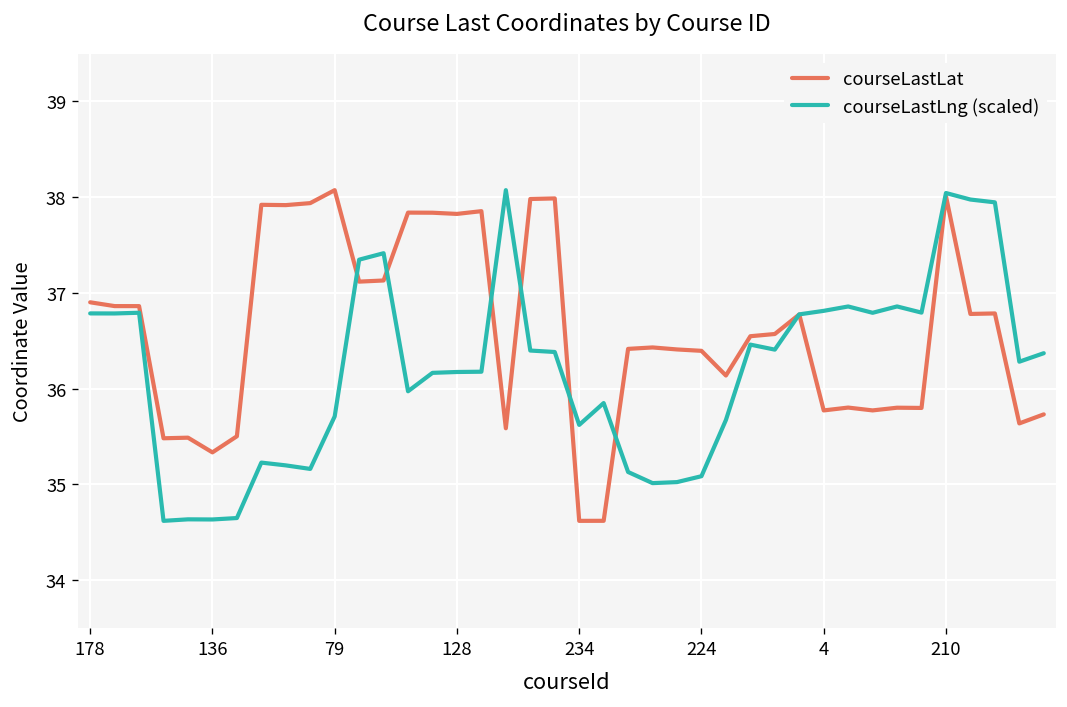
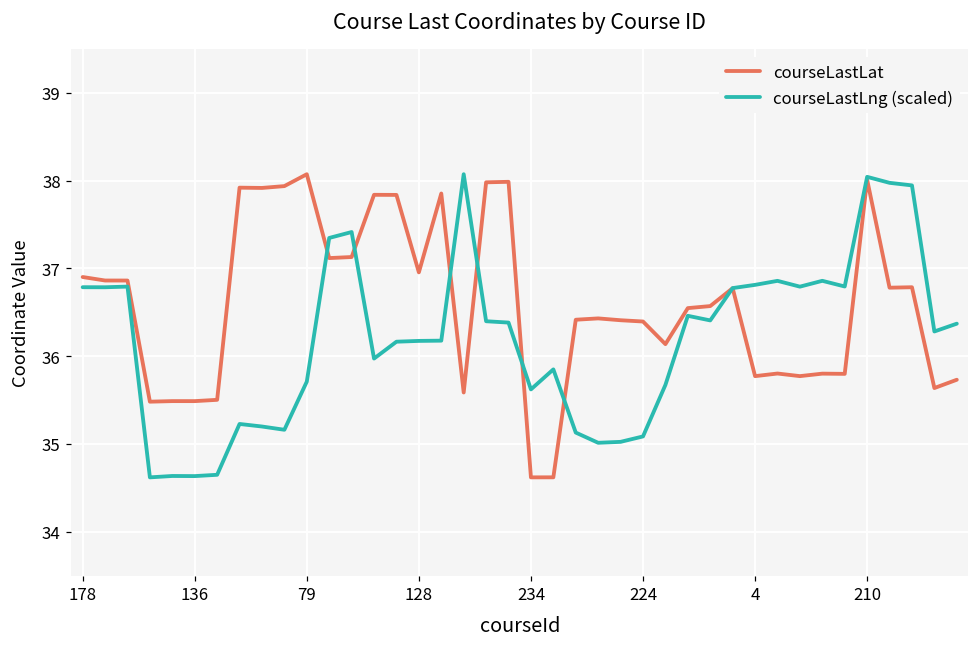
  {
    "courseLastLat": {
      "178": 36.9,
-     "136": 35.3,
+     "136": 35.5,
      "79": 38.1,
-     "128": 37.8,
+     "128": 37.0,
      "234": 34.6,
      "224": 36.4,
      "210": 38.0
    },
    "courseLastLng (scaled)": {
      "178": 36.8,
      "136": 34.6,
      "79": 35.7,
      "128": 36.2,
      "234": 35.6,
      "224": 35.1,
      "210": 38.0
    }
  }
